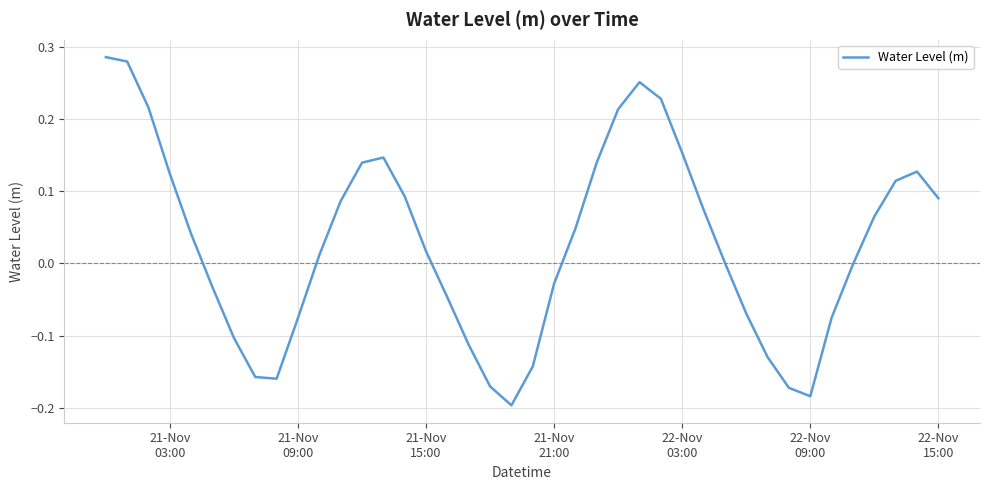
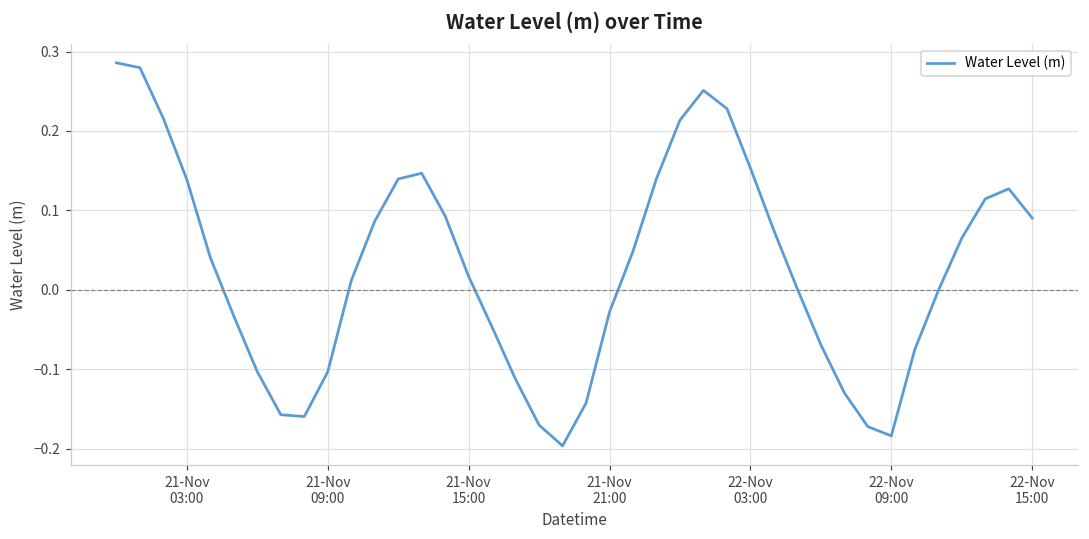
  {
-   "21-Nov 03:00": 0.12,
-   "21-Nov 09:00": -0.08,
+   "21-Nov 03:00": 0.14,
+   "21-Nov 09:00": -0.10,
    "21-Nov 15:00": 0.02,
    "21-Nov 21:00": -0.03,
    "22-Nov 03:00": 0.15,
    "22-Nov 09:00": -0.18,
    "22-Nov 15:00": 0.09
  }
